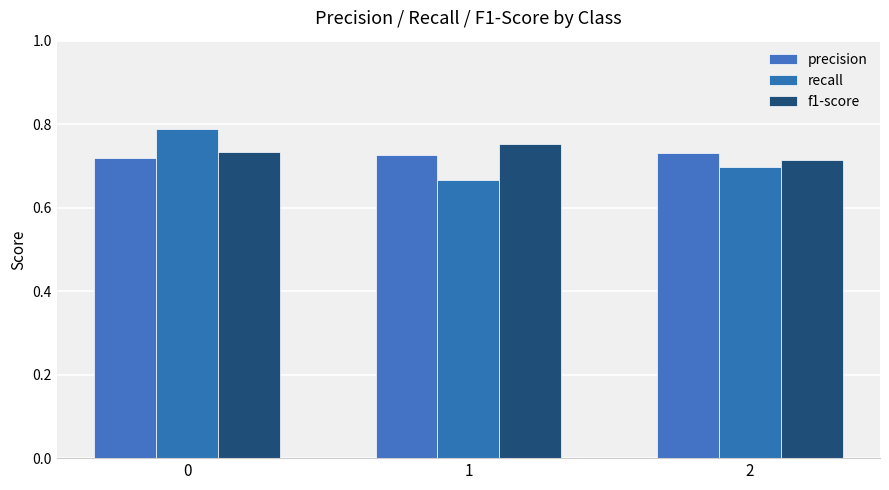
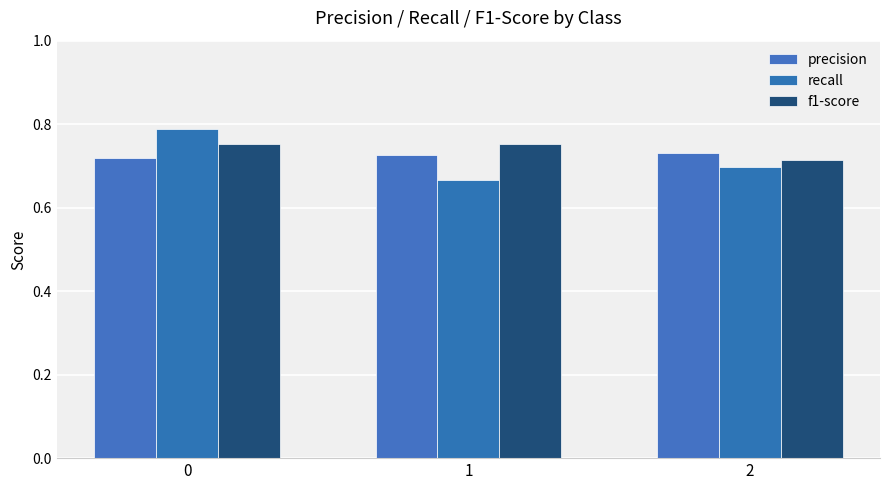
  {
    "f1-score": {
-     "0": 0.73,
+     "0": 0.75,
      "1": 0.75,
      "2": 0.71
    }
  }
